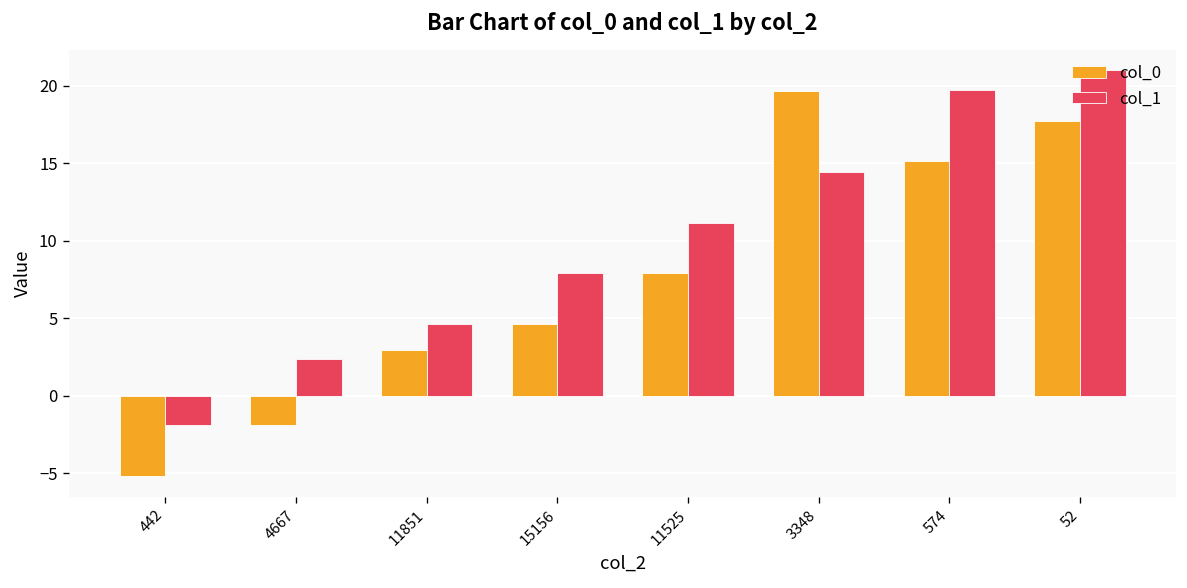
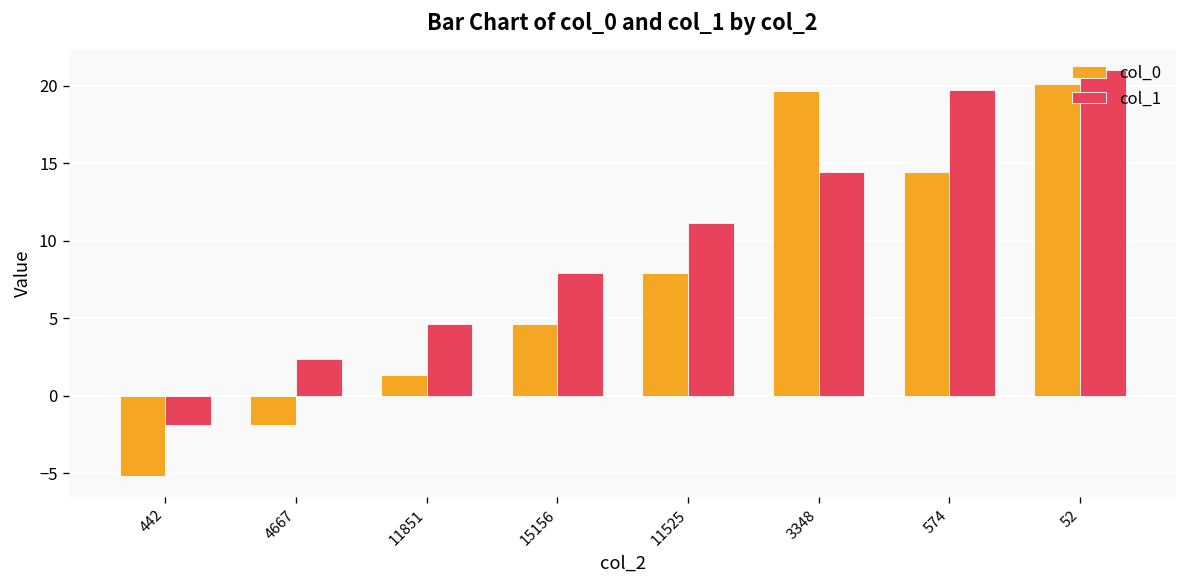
  {
    "col_0": {
      "442": -5.2,
      "4667": -1.9,
-     "11851": 2.9,
+     "11851": 1.4,
      "15156": 4.6,
      "11525": 7.9,
      "3348": 19.6,
-     "574": 15.1,
-     "52": 17.7
+     "574": 14.5,
+     "52": 20.1
    },
    "col_1": {
      "442": -1.9,
      "4667": 2.4,
      "11851": 4.6,
      "15156": 7.9,
      "11525": 11.2,
      "3348": 14.5,
      "574": 19.7,
      "52": 21.0
    }
  }
